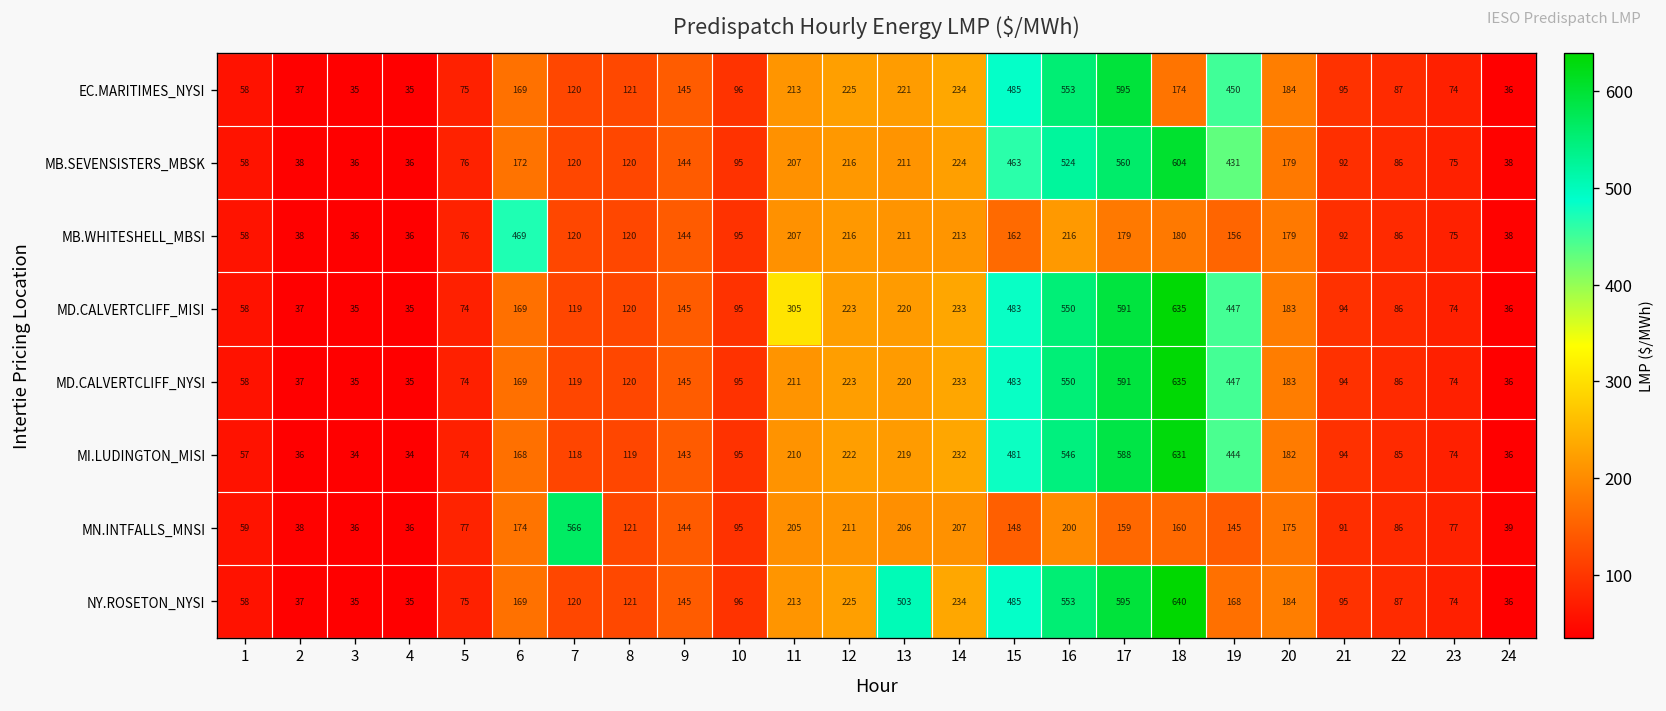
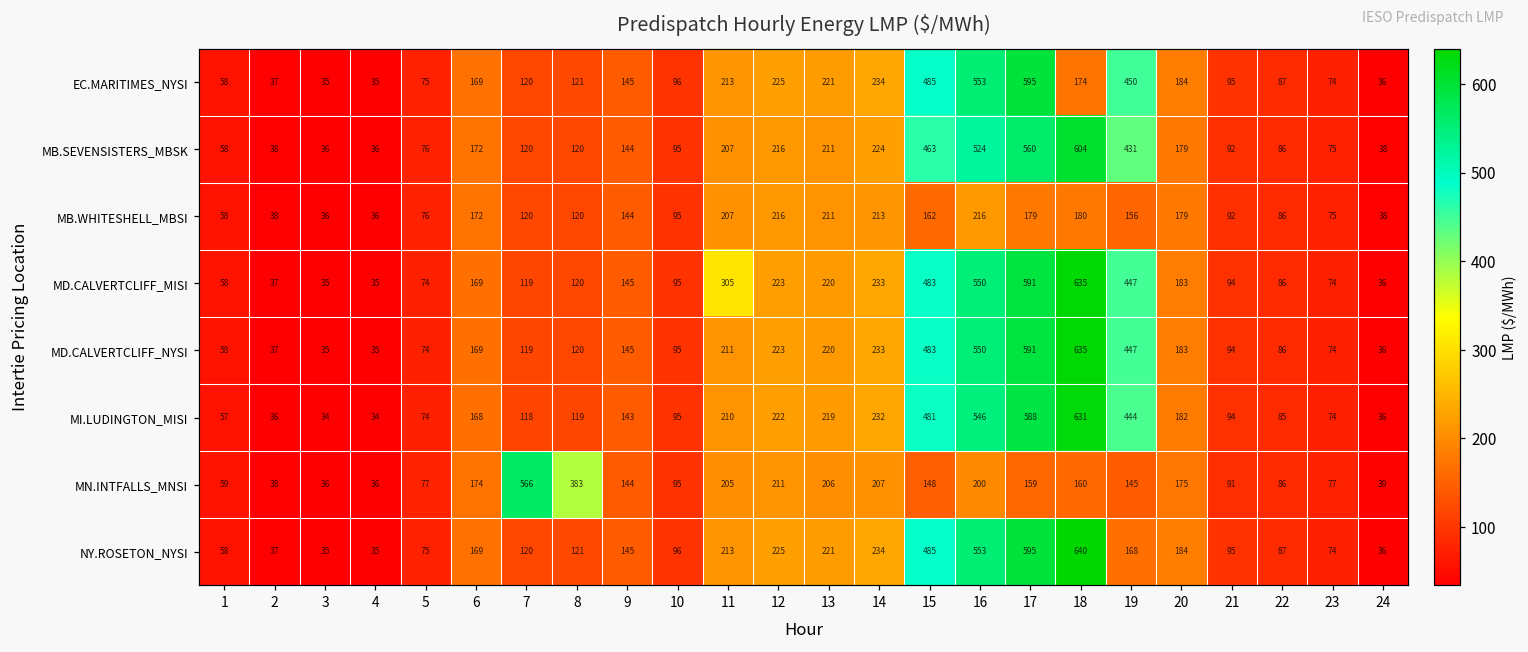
  {
    "EC.MARITIMES_NYSI": {
      "1": 58,
      "2": 37,
      "3": 35,
      "4": 35,
      "5": 75,
      "6": 169,
      "7": 120,
      "8": 121,
      "9": 145,
      "10": 96,
      "11": 213,
      "12": 225,
      "13": 221,
      "14": 234,
      "15": 485,
      "16": 553,
      "17": 595,
      "18": 174,
      "19": 450,
      "20": 184,
      "21": 95,
      "22": 87,
      "23": 74,
      "24": 36
    },
    "MB.SEVENSISTERS_MBSK": {
      "1": 58,
      "2": 38,
      "3": 36,
      "4": 36,
      "5": 76,
      "6": 172,
      "7": 120,
      "8": 120,
      "9": 144,
      "10": 95,
      "11": 207,
      "12": 216,
      "13": 211,
      "14": 224,
      "15": 463,
      "16": 524,
      "17": 560,
      "18": 604,
      "19": 431,
      "20": 179,
      "21": 92,
      "22": 86,
      "23": 75,
      "24": 38
    },
    "MB.WHITESHELL_MBSI": {
      "1": 58,
      "2": 38,
      "3": 36,
      "4": 36,
      "5": 76,
-     "6": 469,
+     "6": 172,
      "7": 120,
      "8": 120,
      "9": 144,
      "10": 95,
      "11": 207,
      "12": 216,
      "13": 211,
      "14": 213,
      "15": 162,
      "16": 216,
      "17": 179,
      "18": 180,
      "19": 156,
      "20": 179,
      "21": 92,
      "22": 86,
      "23": 75,
      "24": 38
    },
    "MD.CALVERTCLIFF_MISI": {
      "1": 58,
      "2": 37,
      "3": 35,
      "4": 35,
      "5": 74,
      "6": 169,
      "7": 119,
      "8": 120,
      "9": 145,
      "10": 95,
      "11": 305,
      "12": 223,
      "13": 220,
      "14": 233,
      "15": 483,
      "16": 550,
      "17": 591,
      "18": 635,
      "19": 447,
      "20": 183,
      "21": 94,
      "22": 86,
      "23": 74,
      "24": 36
    },
    "MD.CALVERTCLIFF_NYSI": {
      "1": 58,
      "2": 37,
      "3": 35,
      "4": 35,
      "5": 74,
      "6": 169,
      "7": 119,
      "8": 120,
      "9": 145,
      "10": 95,
      "11": 211,
      "12": 223,
      "13": 220,
      "14": 233,
      "15": 483,
      "16": 550,
      "17": 591,
      "18": 635,
      "19": 447,
      "20": 183,
      "21": 94,
      "22": 86,
      "23": 74,
      "24": 36
    },
    "MI.LUDINGTON_MISI": {
      "1": 57,
      "2": 36,
      "3": 34,
      "4": 34,
      "5": 74,
      "6": 168,
      "7": 118,
      "8": 119,
      "9": 143,
      "10": 95,
      "11": 210,
      "12": 222,
      "13": 219,
      "14": 232,
      "15": 481,
      "16": 546,
      "17": 588,
      "18": 631,
      "19": 444,
      "20": 182,
      "21": 94,
      "22": 85,
      "23": 74,
      "24": 36
    },
    "MN.INTFALLS_MNSI": {
      "1": 59,
      "2": 38,
      "3": 36,
      "4": 36,
      "5": 77,
      "6": 174,
      "7": 566,
-     "8": 121,
+     "8": 383,
      "9": 144,
      "10": 95,
      "11": 205,
      "12": 211,
      "13": 206,
      "14": 207,
      "15": 148,
      "16": 200,
      "17": 159,
      "18": 160,
      "19": 145,
      "20": 175,
      "21": 91,
      "22": 86,
      "23": 77,
      "24": 39
    },
    "NY.ROSETON_NYSI": {
      "1": 58,
      "2": 37,
      "3": 35,
      "4": 35,
      "5": 75,
      "6": 169,
      "7": 120,
      "8": 121,
      "9": 145,
      "10": 96,
      "11": 213,
      "12": 225,
-     "13": 503,
+     "13": 221,
      "14": 234,
      "15": 485,
      "16": 553,
      "17": 595,
      "18": 640,
      "19": 168,
      "20": 184,
      "21": 95,
      "22": 87,
      "23": 74,
      "24": 36
    }
  }
